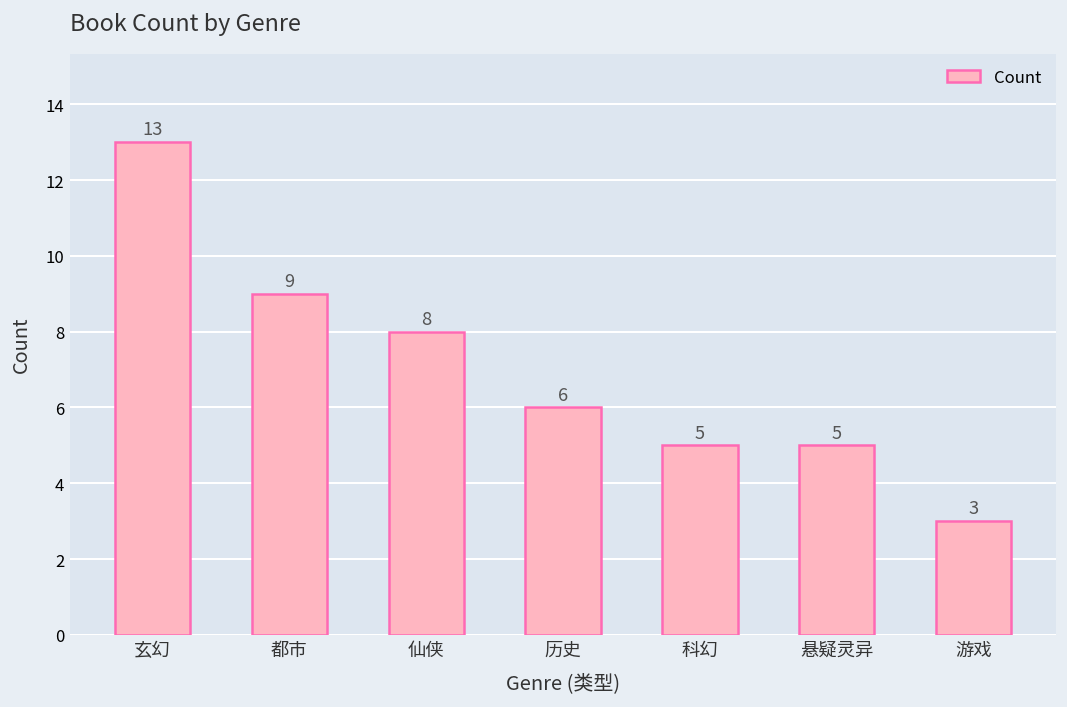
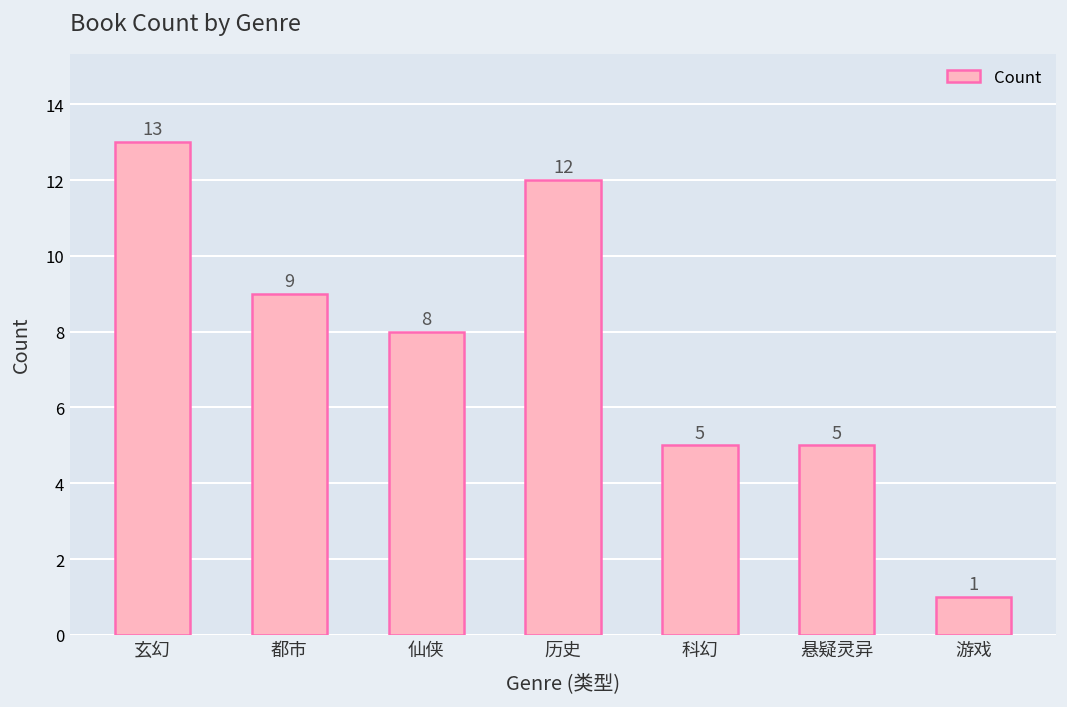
  {
    "玄幻": 13,
    "都市": 9,
    "仙侠": 8,
-   "历史": 6,
+   "历史": 12,
    "科幻": 5,
    "悬疑灵异": 5,
-   "游戏": 3
+   "游戏": 1
  }
